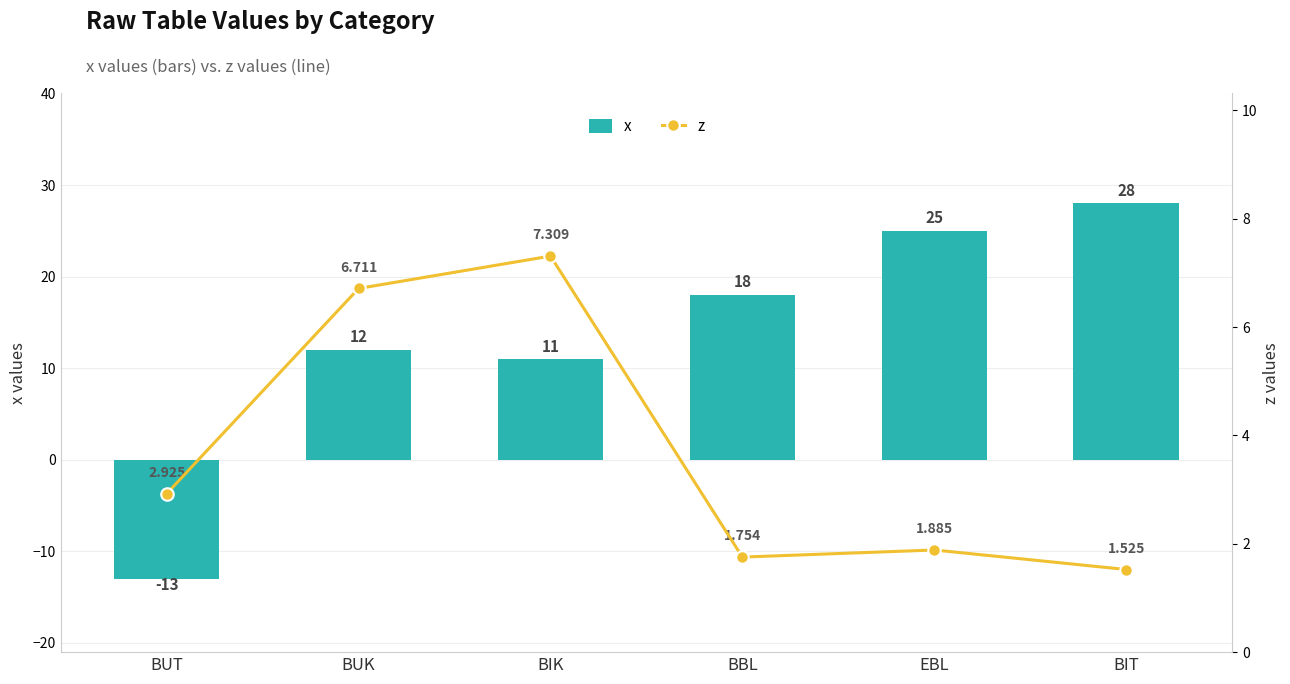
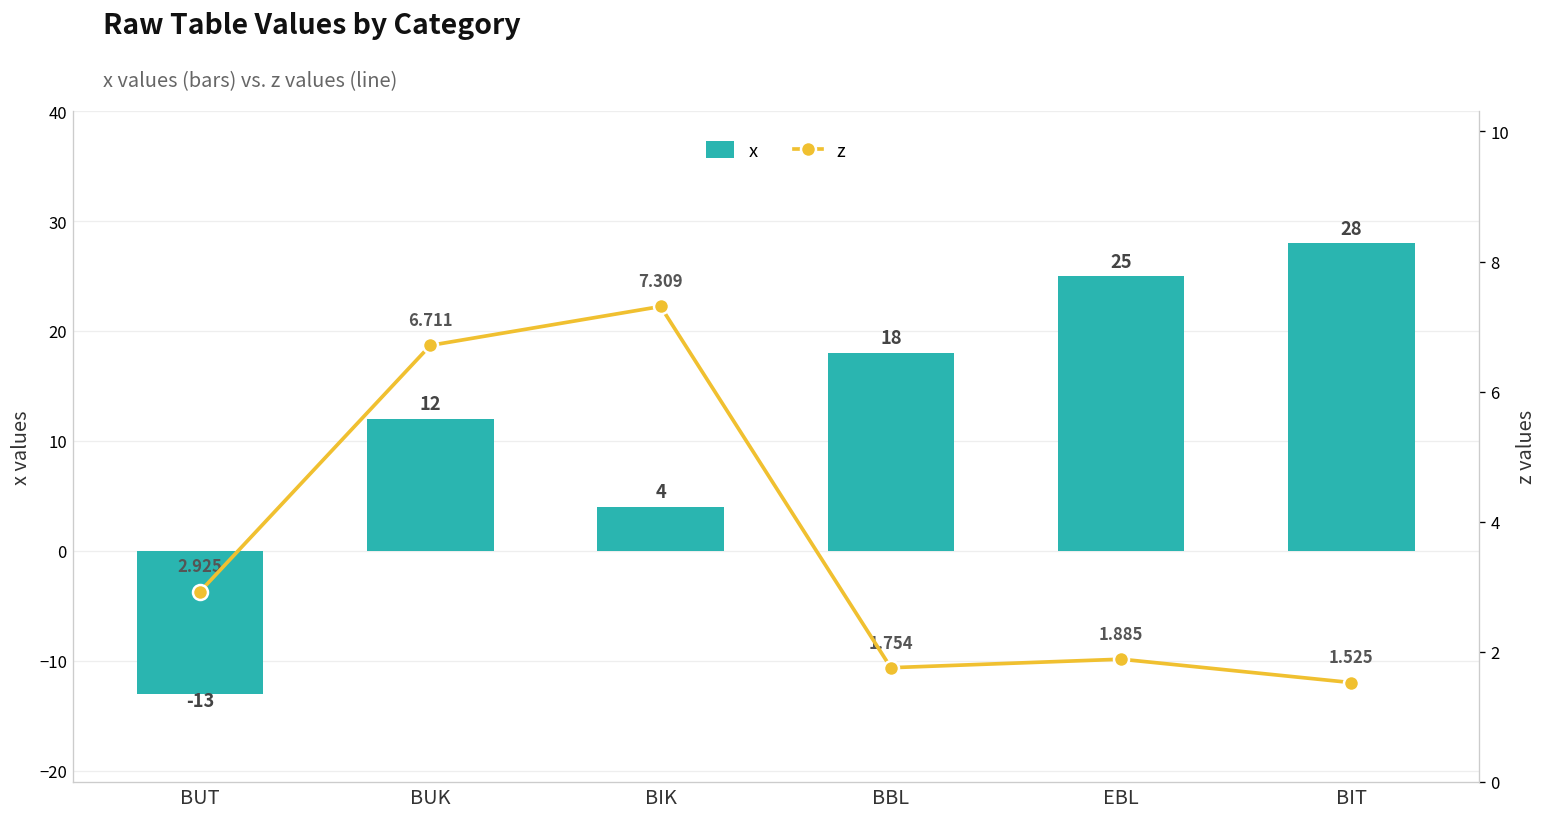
  {
    "x": {
      "BUT": -13,
      "BUK": 12,
-     "BIK": 11,
+     "BIK": 4,
      "BBL": 18,
      "EBL": 25,
      "BIT": 28
    },
    "z": {
      "BUT": 2.925,
      "BUK": 6.711,
      "BIK": 7.309,
      "BBL": 1.754,
      "EBL": 1.885,
      "BIT": 1.525
    }
  }
